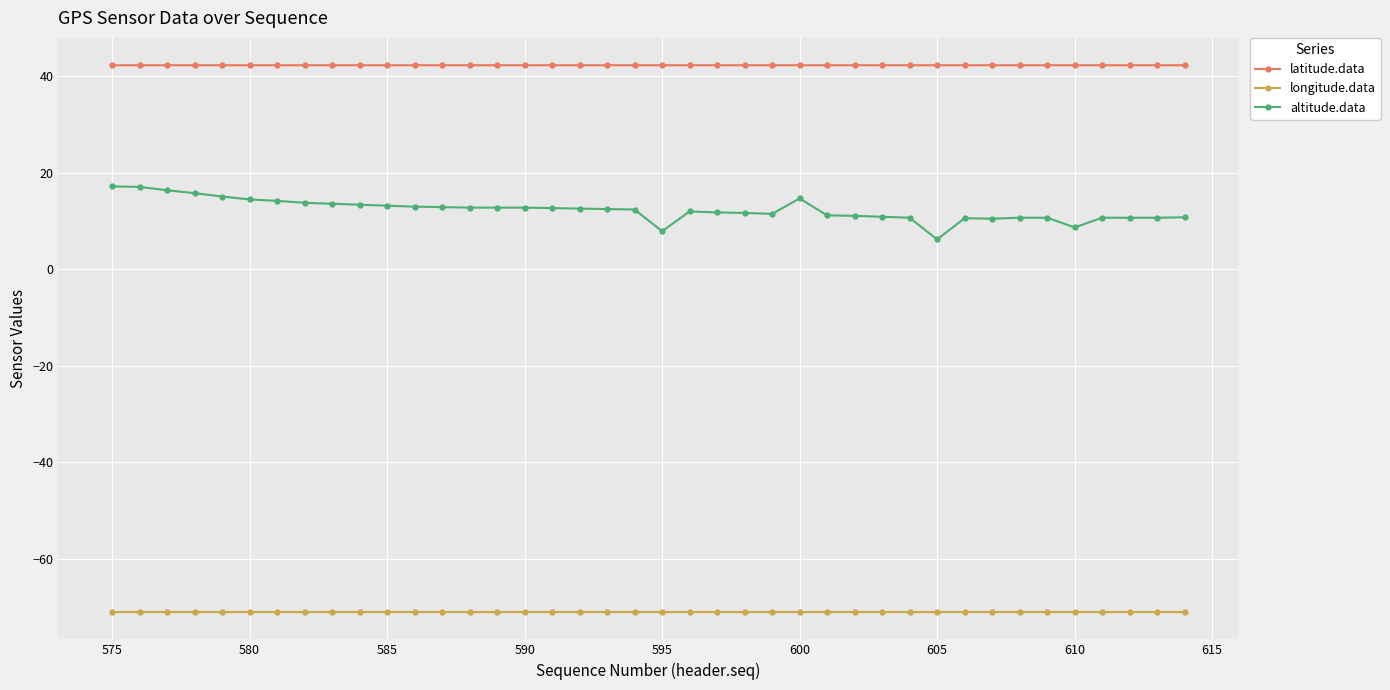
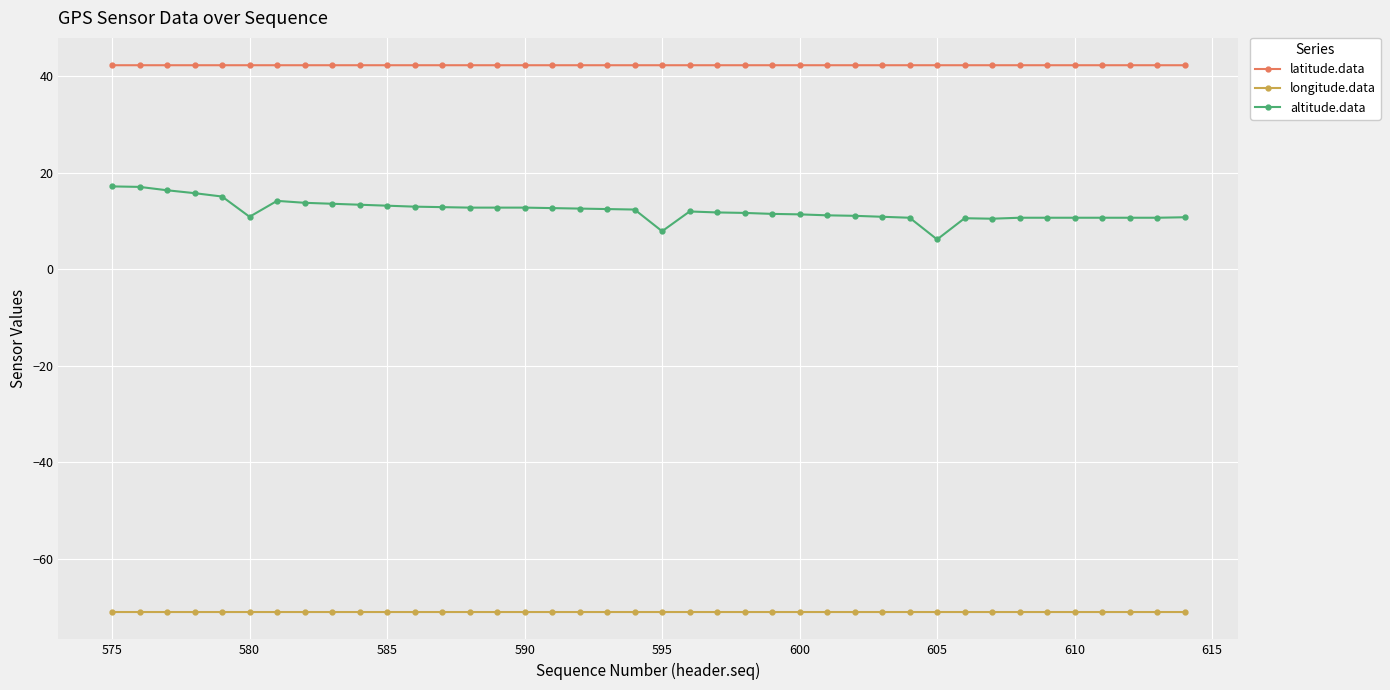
  {
    "altitude.data": {
      "575": 17,
-     "580": 15,
+     "580": 11,
      "585": 13,
      "590": 13,
      "595": 8,
-     "600": 15,
+     "600": 11,
      "605": 6,
-     "610": 9
+     "610": 11
    }
  }
